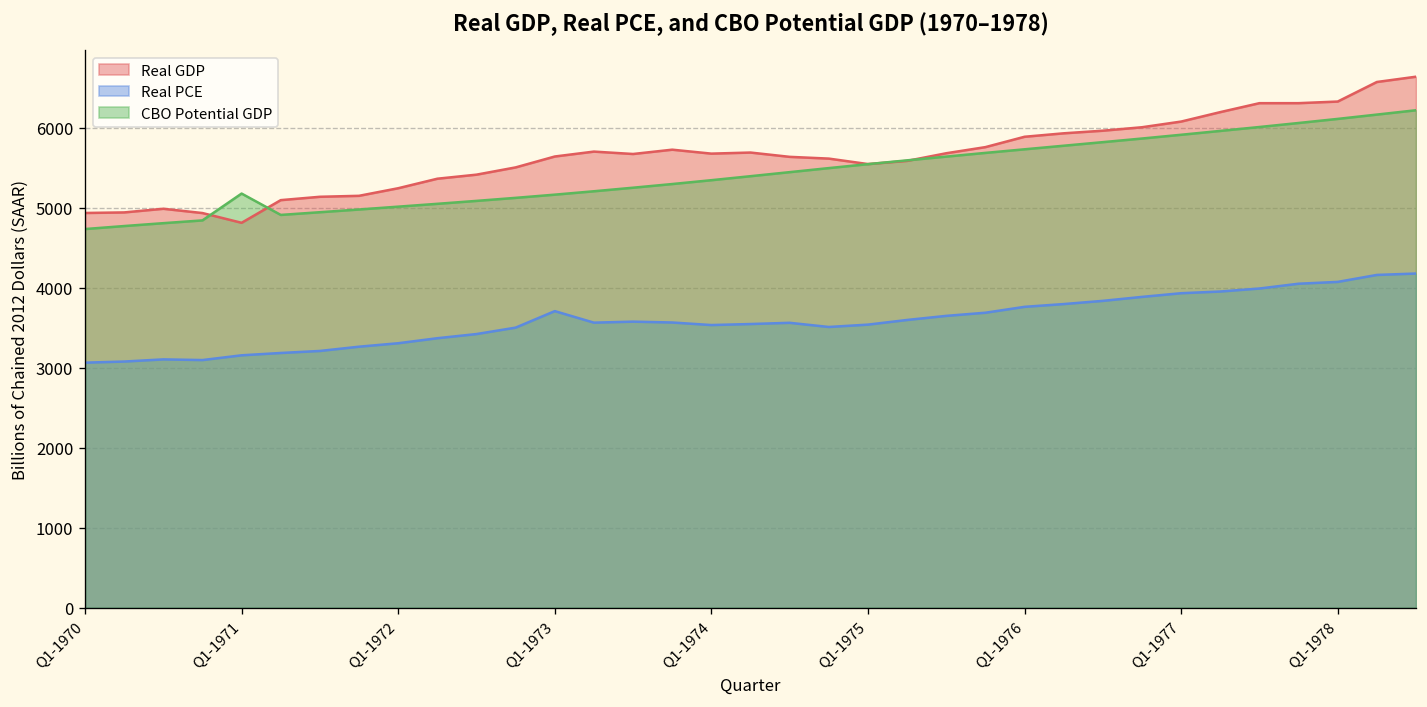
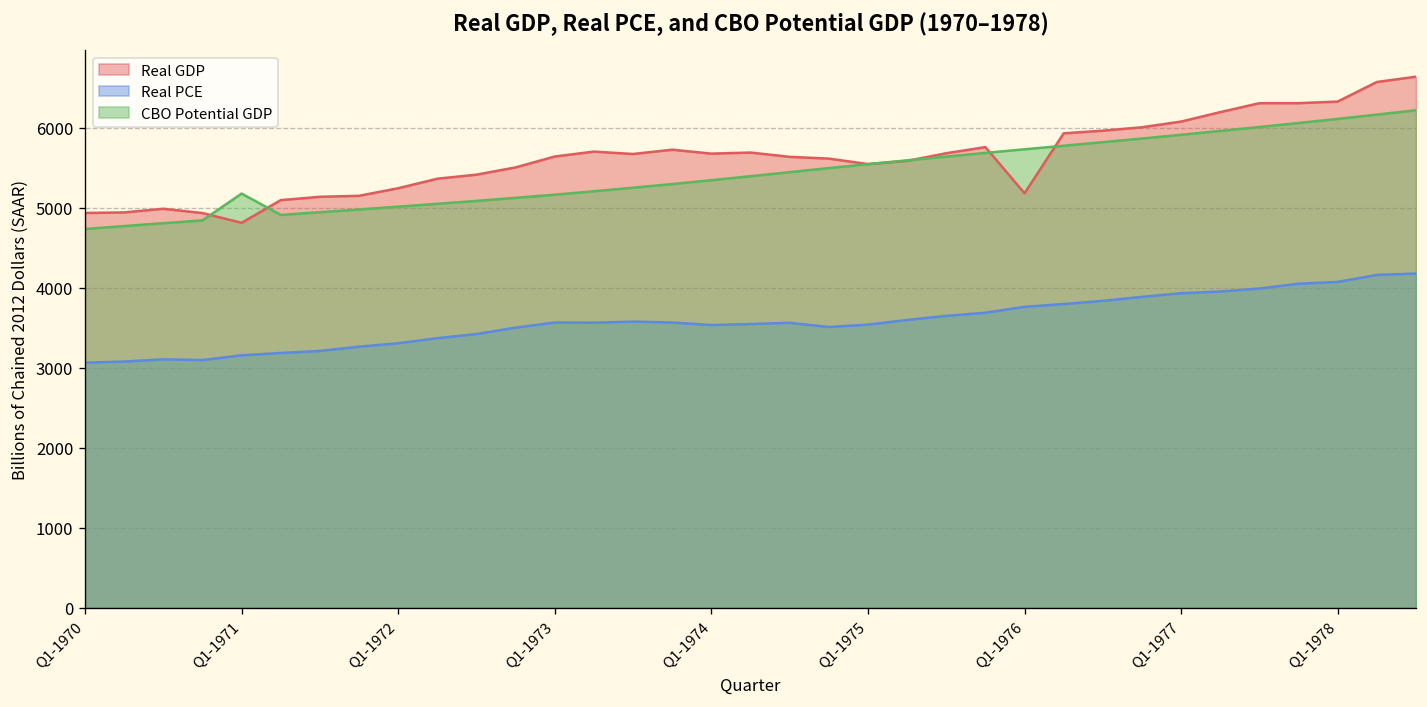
  {
    "Real GDP": {
      "Q1-1970": 4900,
      "Q1-1971": 4800,
      "Q1-1972": 5200,
      "Q1-1973": 5600,
      "Q1-1974": 5700,
-     "Q1-1976": 5900,
+     "Q1-1976": 5200,
      "Q1-1977": 6100,
      "Q1-1978": 6300
    },
    "Real PCE": {
      "Q1-1970": 3100,
      "Q1-1971": 3200,
      "Q1-1972": 3300,
-     "Q1-1973": 3700,
+     "Q1-1973": 3600,
      "Q1-1974": 3500,
      "Q1-1975": 3500,
      "Q1-1976": 3800,
      "Q1-1977": 3900,
      "Q1-1978": 4100
    },
    "CBO Potential GDP": {
      "Q1-1970": 4700,
      "Q1-1971": 5200,
      "Q1-1972": 5000,
      "Q1-1973": 5200,
      "Q1-1974": 5300,
      "Q1-1976": 5700,
      "Q1-1977": 5900,
      "Q1-1978": 6100
    }
  }
